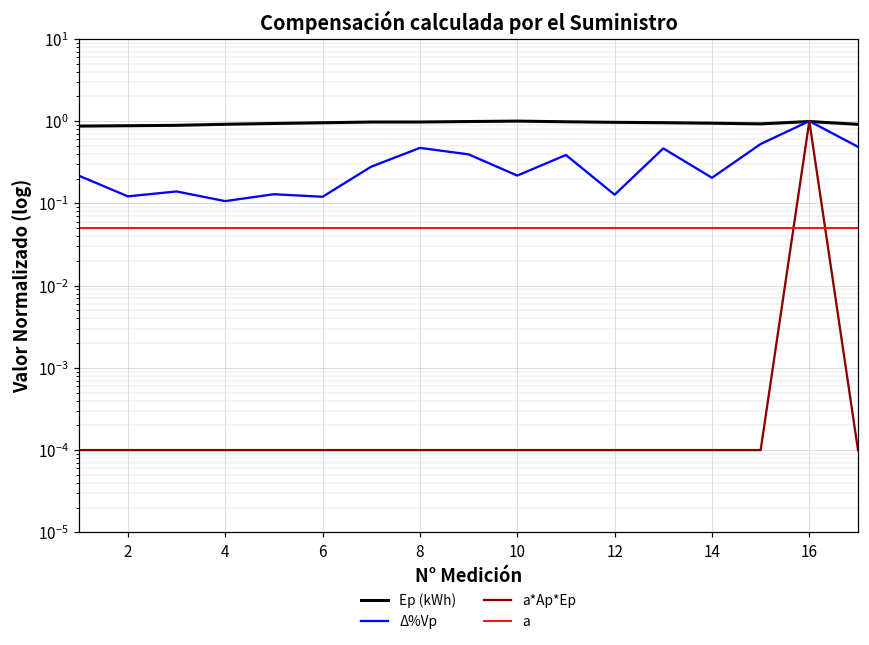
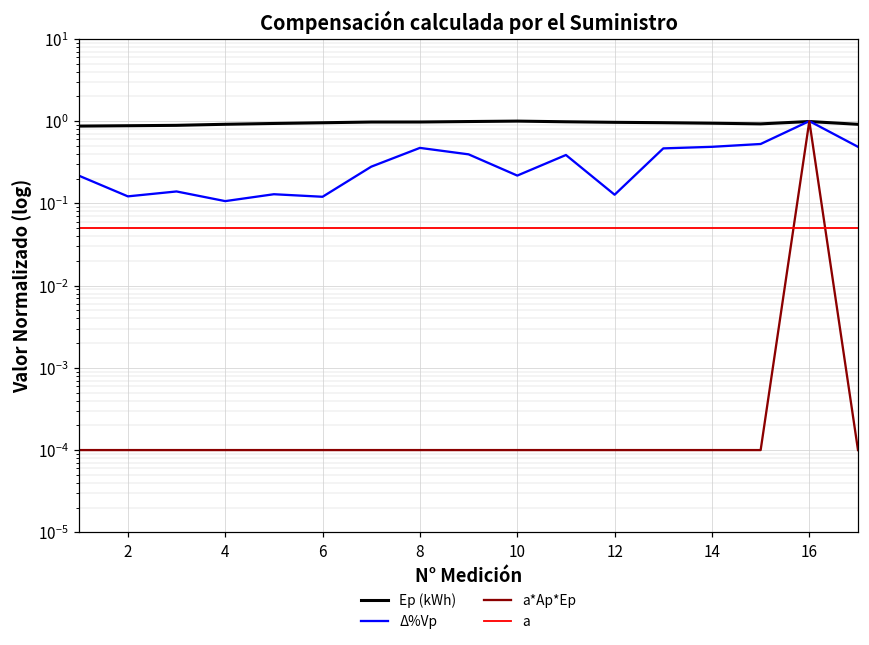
  {
    "Ep (kWh)": {
      "2": 0.9,
      "4": 0.9,
      "6": 1.0,
      "8": 1.0,
      "10": 1.0,
      "12": 1.0,
      "14": 0.9
    },
    "Δ%Vp": {
      "2": 0.12,
      "4": 0.11,
      "6": 0.12,
      "8": 0.5,
      "10": 0.22,
      "12": 0.13,
-     "14": 0.20
+     "14": 0.5
    },
    "a*Ap*Ep": {
      "2": 0.00010,
      "4": 0.00010,
      "6": 0.00010,
      "8": 0.00010,
      "10": 0.00010,
      "12": 0.00010,
      "14": 0.00010
    },
    "a": {
      "2": 0.05,
      "4": 0.05,
      "6": 0.05,
      "8": 0.05,
      "10": 0.05,
      "12": 0.05,
      "14": 0.05,
      "16": 0.05
    }
  }
